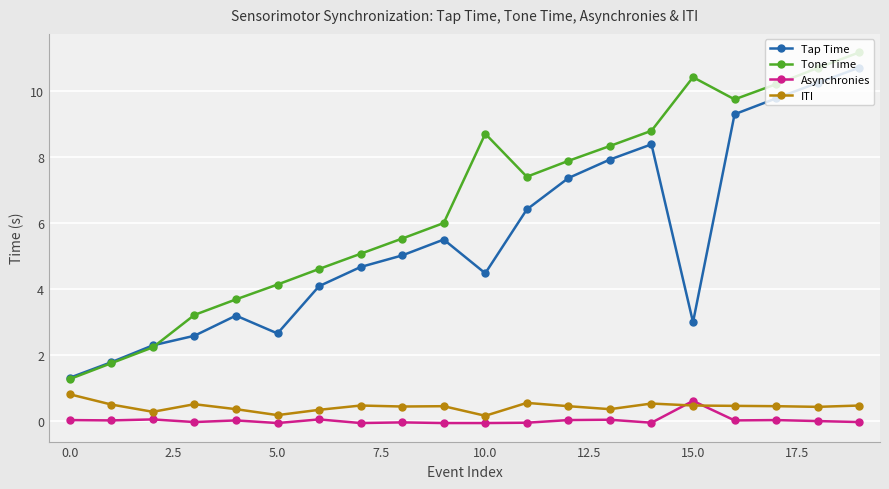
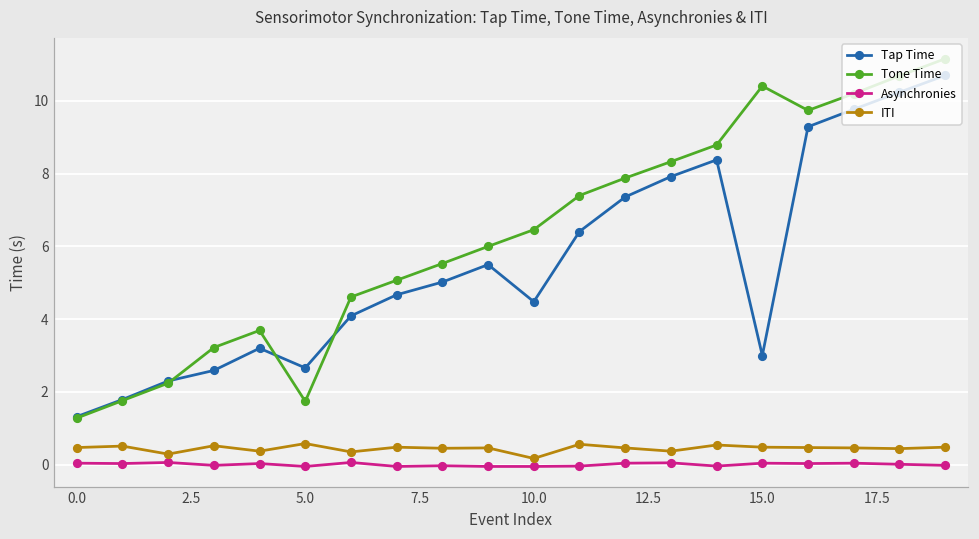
  {
    "Tap Time": {
      "5.0": 2.7,
      "10.0": 4.5,
      "15.0": 3.0
    },
    "Tone Time": {
-     "5.0": 4.1,
-     "10.0": 8.7,
+     "5.0": 1.7,
+     "10.0": 6.5,
      "15.0": 10.4
    },
    "Asynchronies": {
      "0.0": 0.0,
      "5.0": -0.1,
      "10.0": -0.1,
-     "15.0": 0.6
+     "15.0": 0.0
    },
    "ITI": {
-     "0.0": 0.8,
-     "5.0": 0.2,
+     "0.0": 0.5,
+     "5.0": 0.6,
      "10.0": 0.2,
      "15.0": 0.5
    }
  }
